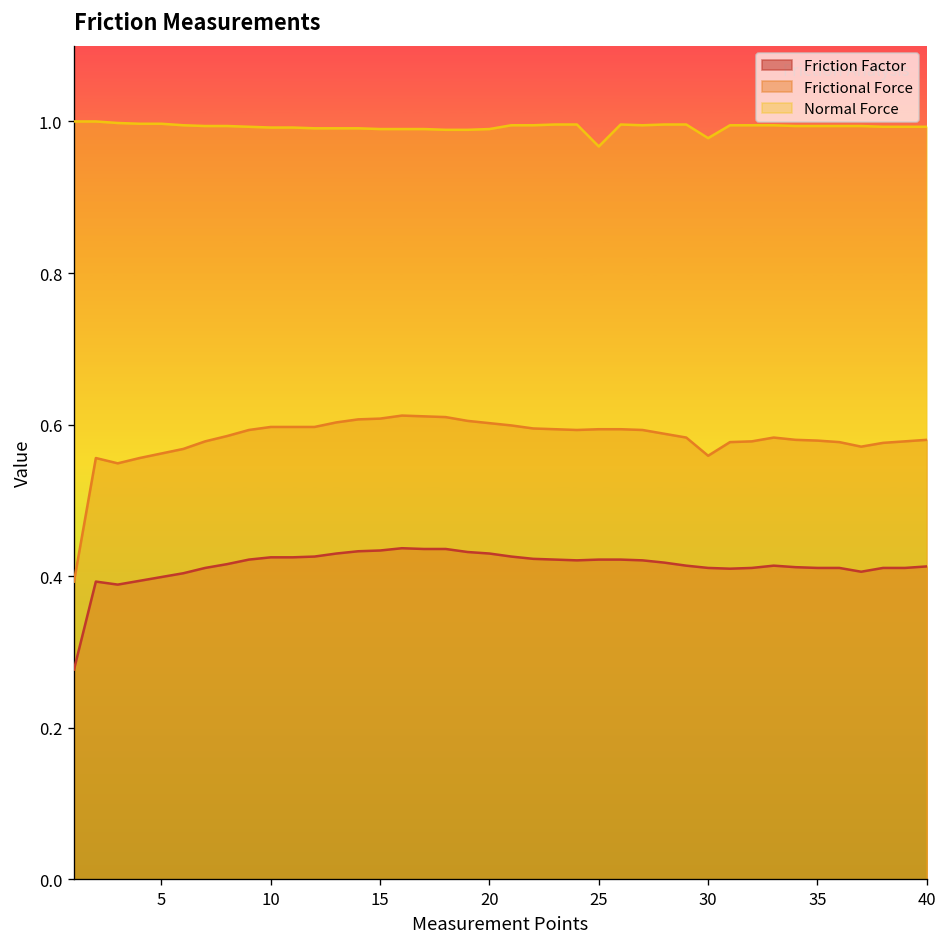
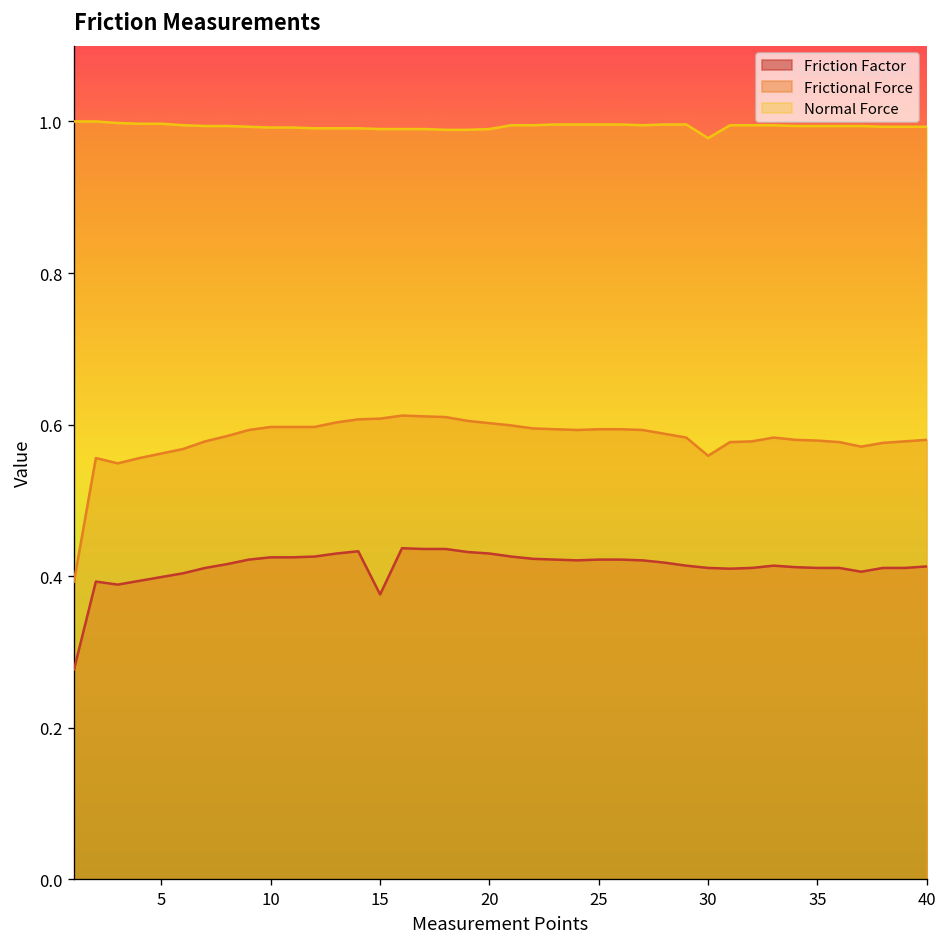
  {
    "Friction Factor": {
      "5": 0.40,
      "10": 0.43,
-     "15": 0.43,
+     "15": 0.38,
      "20": 0.43,
      "25": 0.42,
      "30": 0.41,
      "35": 0.41,
      "40": 0.41
    },
    "Frictional Force": {
      "5": 0.56,
      "10": 0.60,
      "15": 0.61,
      "20": 0.60,
      "25": 0.59,
      "30": 0.56,
      "35": 0.58,
      "40": 0.58
    },
    "Normal Force": {
      "5": 1.00,
      "10": 0.99,
      "15": 0.99,
      "20": 0.99,
-     "25": 0.97,
+     "25": 1.00,
      "30": 0.98,
      "40": 0.99
    }
  }
